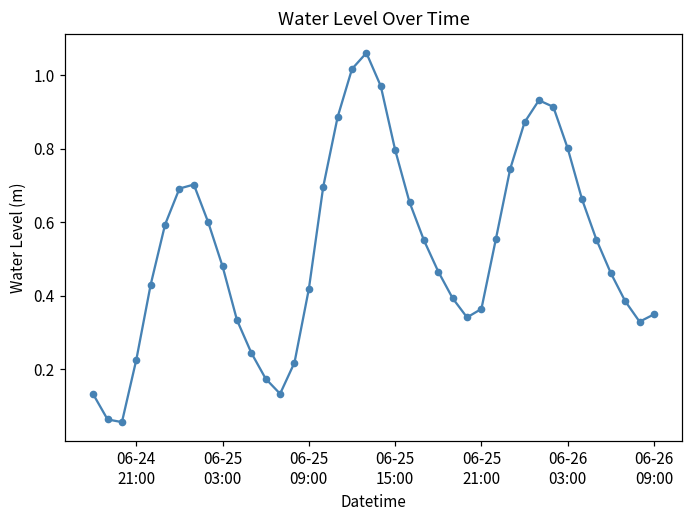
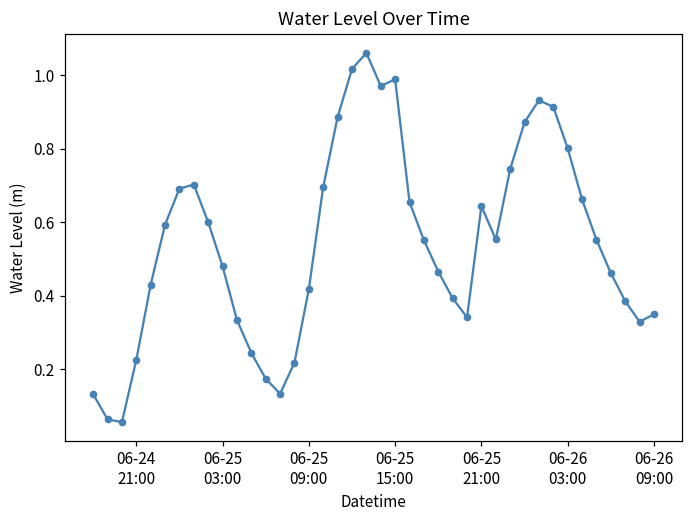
  {
    "06-24 21:00": 0.23,
    "06-25 03:00": 0.48,
    "06-25 09:00": 0.42,
-   "06-25 15:00": 0.80,
-   "06-25 21:00": 0.36,
+   "06-25 15:00": 0.99,
+   "06-25 21:00": 0.64,
    "06-26 03:00": 0.80,
    "06-26 09:00": 0.35
  }
